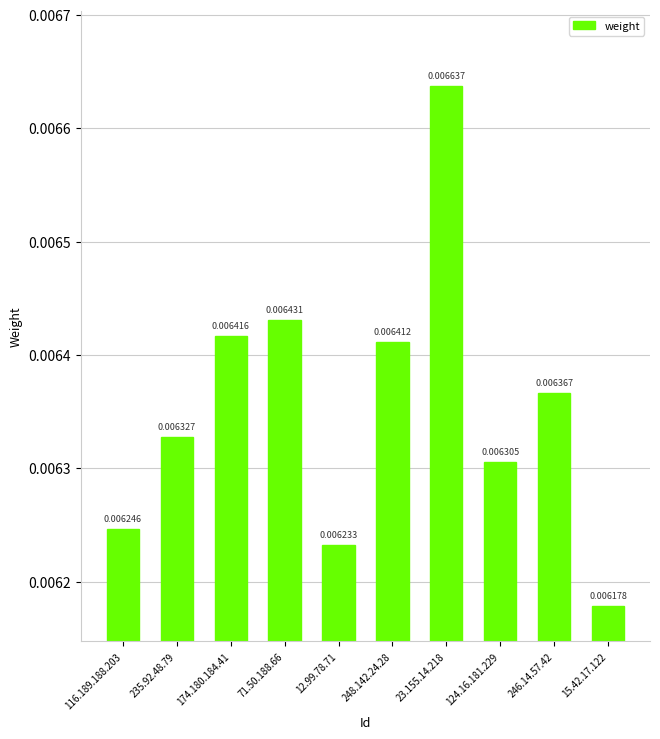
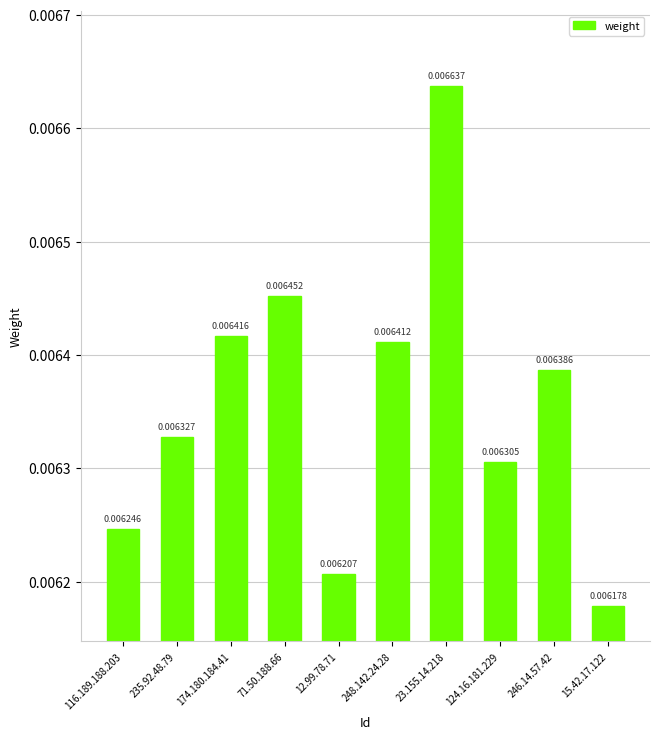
  {
    "116.189.188.203": 0.006246,
    "235.92.48.79": 0.006327,
    "174.180.184.41": 0.006416,
-   "71.50.188.66": 0.006431,
-   "12.99.78.71": 0.006233,
+   "71.50.188.66": 0.006452,
+   "12.99.78.71": 0.006207,
    "248.142.24.28": 0.006412,
    "23.155.14.218": 0.006637,
    "124.16.181.229": 0.006305,
-   "246.14.57.42": 0.006367,
+   "246.14.57.42": 0.006386,
    "15.42.17.122": 0.006178
  }
